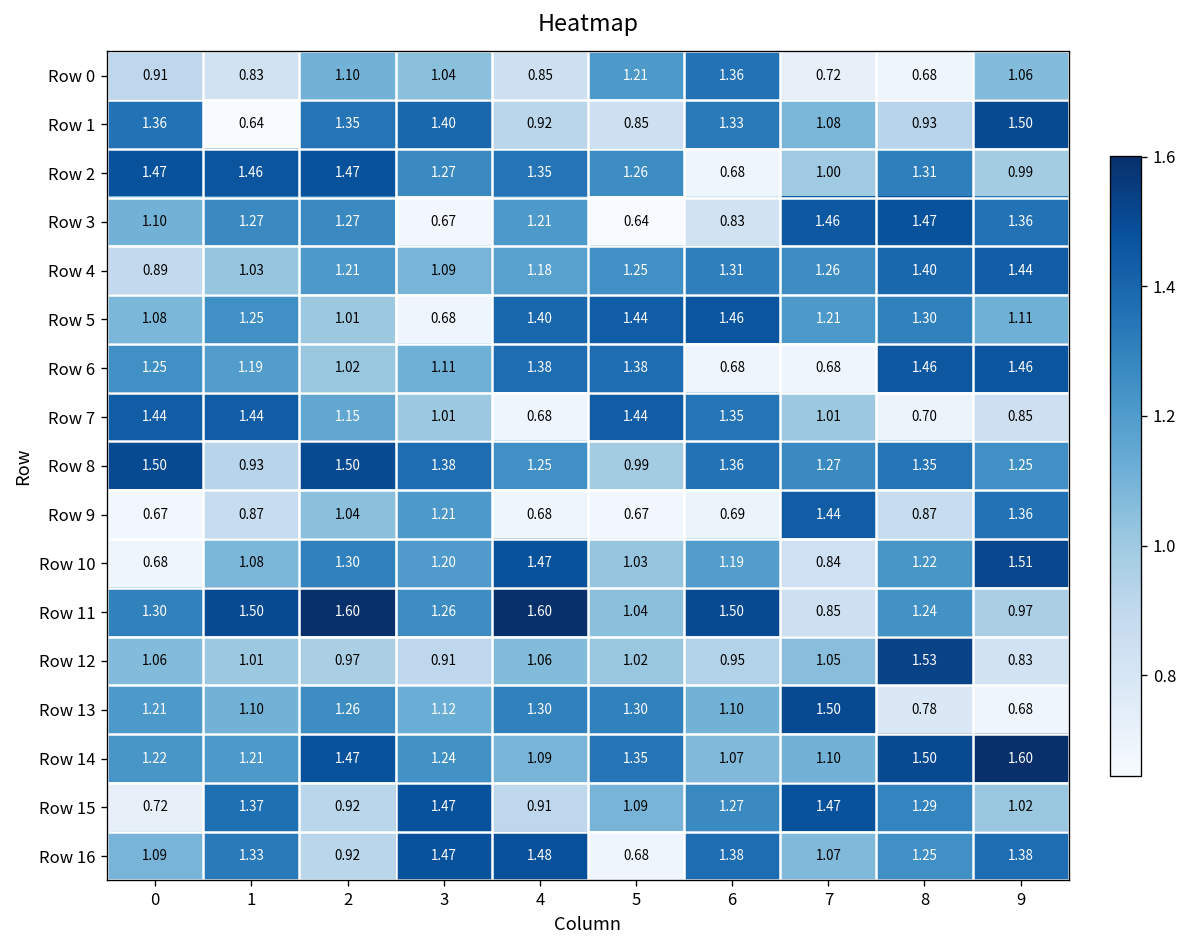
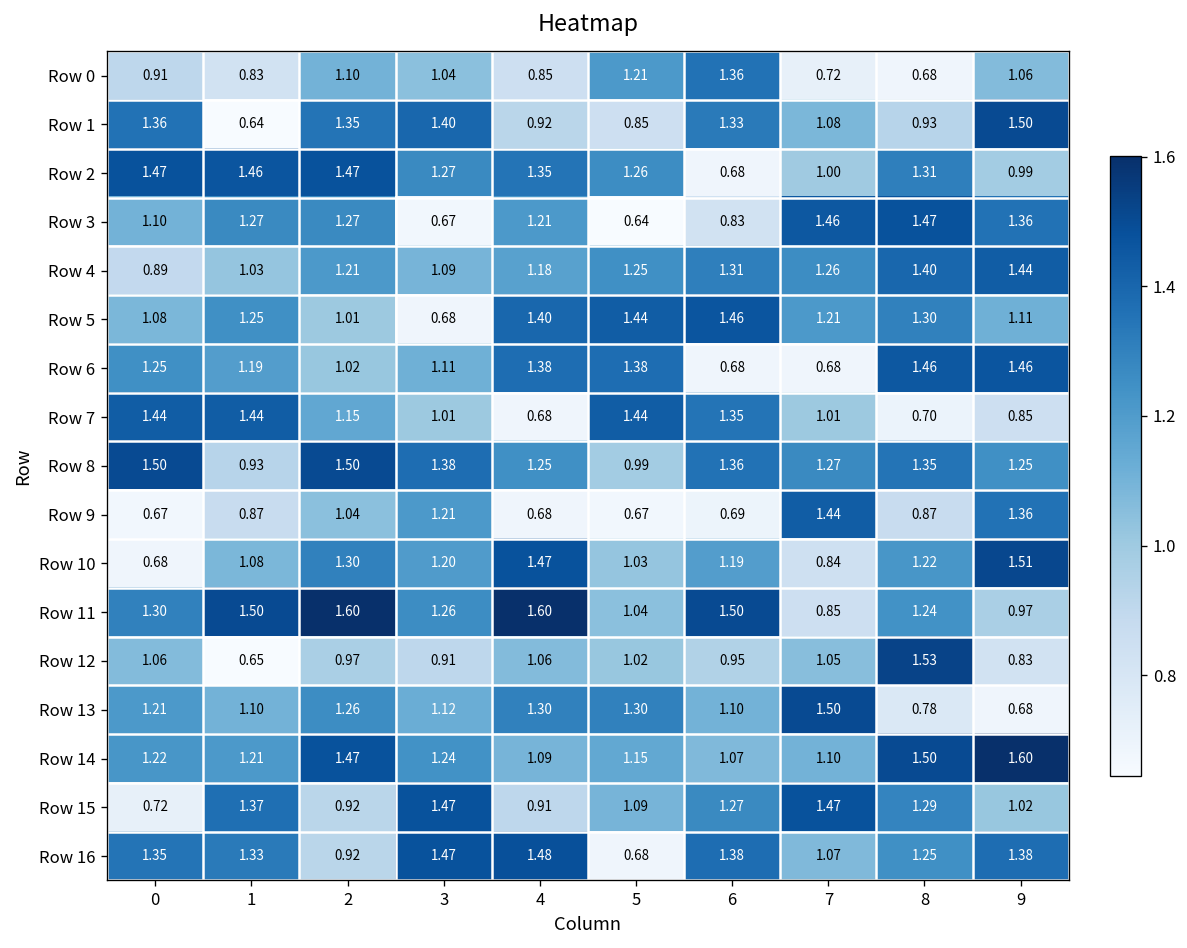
  {
    "Row 0": {
      "0": 0.91,
      "1": 0.83,
      "2": 1.10,
      "3": 1.04,
      "4": 0.85,
      "5": 1.21,
      "6": 1.36,
      "7": 0.72,
      "8": 0.68,
      "9": 1.06
    },
    "Row 1": {
      "0": 1.36,
      "1": 0.64,
      "2": 1.35,
      "3": 1.40,
      "4": 0.92,
      "5": 0.85,
      "6": 1.33,
      "7": 1.08,
      "8": 0.93,
      "9": 1.50
    },
    "Row 2": {
      "0": 1.47,
      "1": 1.46,
      "2": 1.47,
      "3": 1.27,
      "4": 1.35,
      "5": 1.26,
      "6": 0.68,
      "7": 1.00,
      "8": 1.31,
      "9": 0.99
    },
    "Row 3": {
      "0": 1.10,
      "1": 1.27,
      "2": 1.27,
      "3": 0.67,
      "4": 1.21,
      "5": 0.64,
      "6": 0.83,
      "7": 1.46,
      "8": 1.47,
      "9": 1.36
    },
    "Row 4": {
      "0": 0.89,
      "1": 1.03,
      "2": 1.21,
      "3": 1.09,
      "4": 1.18,
      "5": 1.25,
      "6": 1.31,
      "7": 1.26,
      "8": 1.40,
      "9": 1.44
    },
    "Row 5": {
      "0": 1.08,
      "1": 1.25,
      "2": 1.01,
      "3": 0.68,
      "4": 1.40,
      "5": 1.44,
      "6": 1.46,
      "7": 1.21,
      "8": 1.30,
      "9": 1.11
    },
    "Row 6": {
      "0": 1.25,
      "1": 1.19,
      "2": 1.02,
      "3": 1.11,
      "4": 1.38,
      "5": 1.38,
      "6": 0.68,
      "7": 0.68,
      "8": 1.46,
      "9": 1.46
    },
    "Row 7": {
      "0": 1.44,
      "1": 1.44,
      "2": 1.15,
      "3": 1.01,
      "4": 0.68,
      "5": 1.44,
      "6": 1.35,
      "7": 1.01,
      "8": 0.70,
      "9": 0.85
    },
    "Row 8": {
      "0": 1.50,
      "1": 0.93,
      "2": 1.50,
      "3": 1.38,
      "4": 1.25,
      "5": 0.99,
      "6": 1.36,
      "7": 1.27,
      "8": 1.35,
      "9": 1.25
    },
    "Row 9": {
      "0": 0.67,
      "1": 0.87,
      "2": 1.04,
      "3": 1.21,
      "4": 0.68,
      "5": 0.67,
      "6": 0.69,
      "7": 1.44,
      "8": 0.87,
      "9": 1.36
    },
    "Row 10": {
      "0": 0.68,
      "1": 1.08,
      "2": 1.30,
      "3": 1.20,
      "4": 1.47,
      "5": 1.03,
      "6": 1.19,
      "7": 0.84,
      "8": 1.22,
      "9": 1.51
    },
    "Row 11": {
      "0": 1.30,
      "1": 1.50,
      "2": 1.60,
      "3": 1.26,
      "4": 1.60,
      "5": 1.04,
      "6": 1.50,
      "7": 0.85,
      "8": 1.24,
      "9": 0.97
    },
    "Row 12": {
      "0": 1.06,
-     "1": 1.01,
+     "1": 0.65,
      "2": 0.97,
      "3": 0.91,
      "4": 1.06,
      "5": 1.02,
      "6": 0.95,
      "7": 1.05,
      "8": 1.53,
      "9": 0.83
    },
    "Row 13": {
      "0": 1.21,
      "1": 1.10,
      "2": 1.26,
      "3": 1.12,
      "4": 1.30,
      "5": 1.30,
      "6": 1.10,
      "7": 1.50,
      "8": 0.78,
      "9": 0.68
    },
    "Row 14": {
      "0": 1.22,
      "1": 1.21,
      "2": 1.47,
      "3": 1.24,
      "4": 1.09,
-     "5": 1.35,
+     "5": 1.15,
      "6": 1.07,
      "7": 1.10,
      "8": 1.50,
      "9": 1.60
    },
    "Row 15": {
      "0": 0.72,
      "1": 1.37,
      "2": 0.92,
      "3": 1.47,
      "4": 0.91,
      "5": 1.09,
      "6": 1.27,
      "7": 1.47,
      "8": 1.29,
      "9": 1.02
    },
    "Row 16": {
-     "0": 1.09,
+     "0": 1.35,
      "1": 1.33,
      "2": 0.92,
      "3": 1.47,
      "4": 1.48,
      "5": 0.68,
      "6": 1.38,
      "7": 1.07,
      "8": 1.25,
      "9": 1.38
    }
  }
